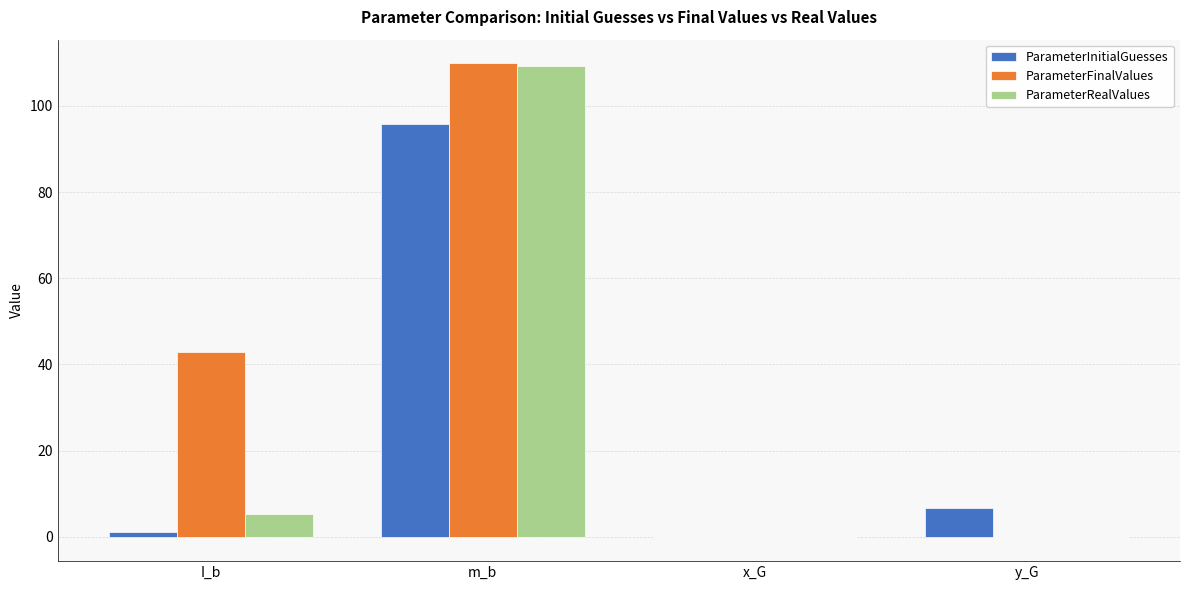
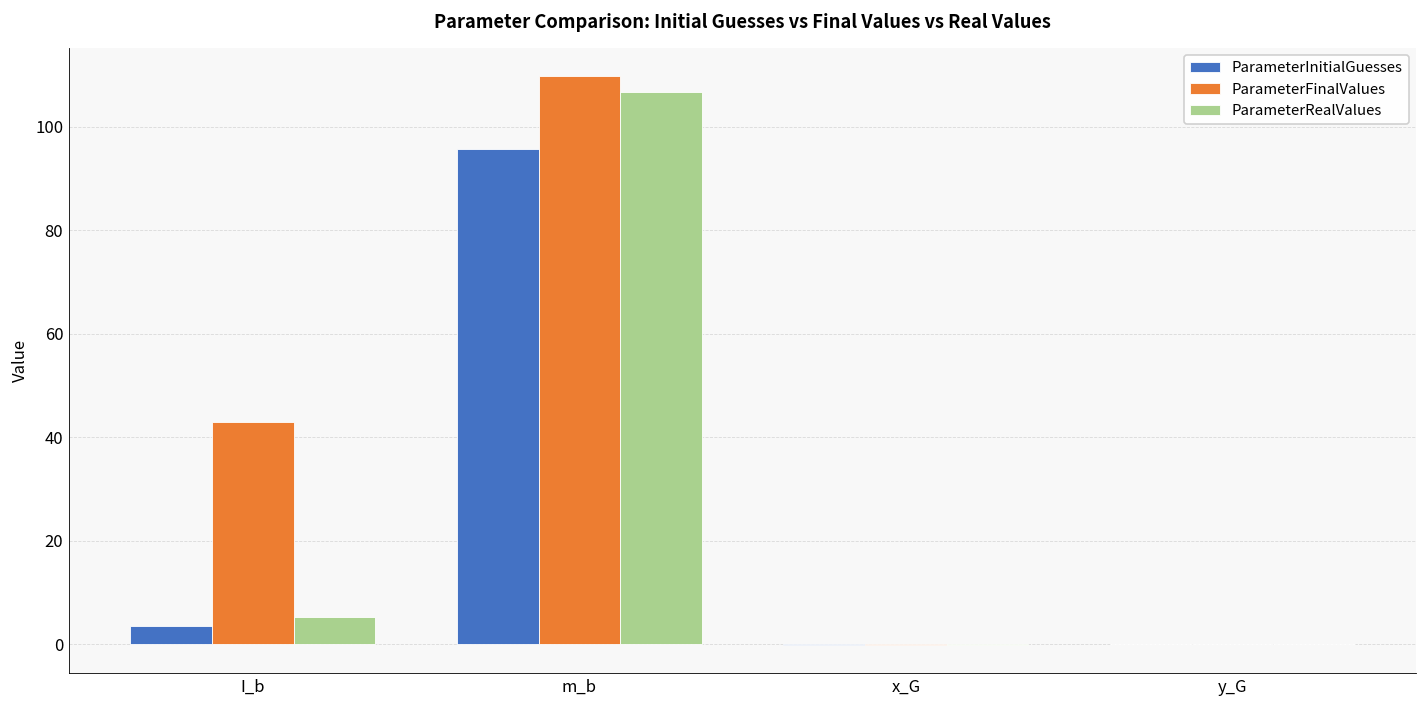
  {
    "ParameterInitialGuesses": {
-     "I_b": 1,
+     "I_b": 4,
      "m_b": 96,
-     "y_G": 7
+     "y_G": 0
    },
    "ParameterFinalValues": {
      "I_b": 43,
      "m_b": 110
    },
    "ParameterRealValues": {
      "I_b": 5,
-     "m_b": 109,
+     "m_b": 107,
      "y_G": 0
    }
  }
